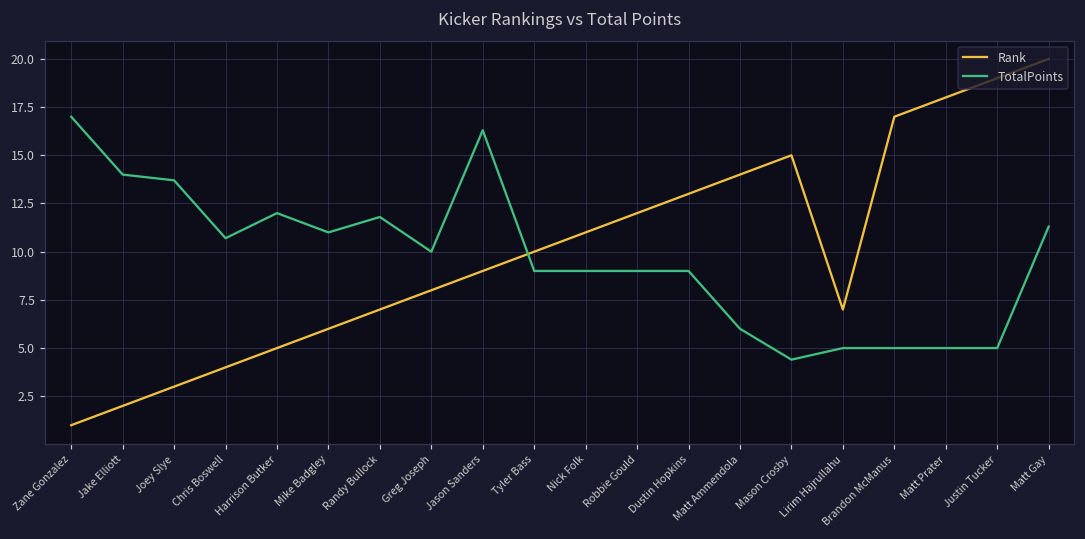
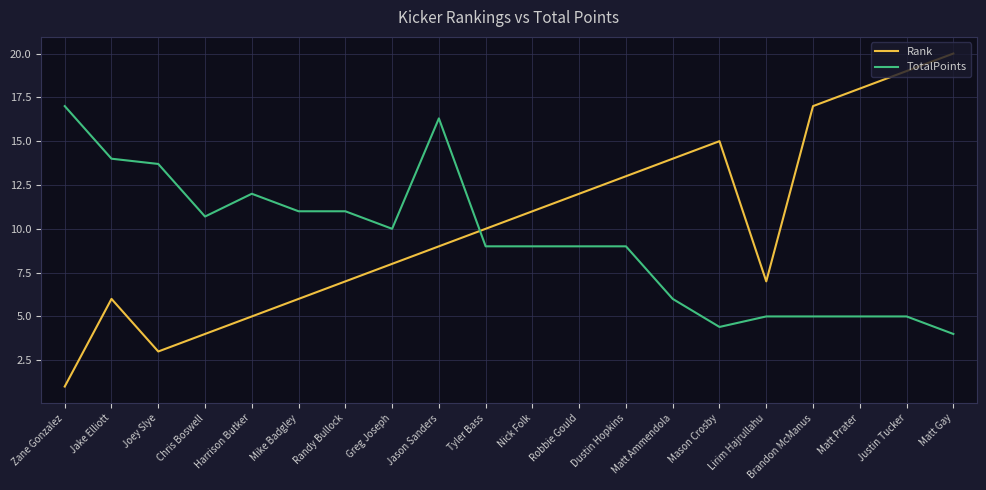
  {
    "Rank": {
      "Zane Gonzalez": 1,
-     "Jake Elliott": 2,
+     "Jake Elliott": 6,
      "Joey Slye": 3,
      "Chris Boswell": 4,
      "Harrison Butker": 5,
      "Mike Badgley": 6,
      "Randy Bullock": 7,
      "Greg Joseph": 8,
      "Jason Sanders": 9,
      "Tyler Bass": 10,
      "Nick Folk": 11,
      "Robbie Gould": 12,
      "Dustin Hopkins": 13,
      "Matt Ammendola": 14,
      "Mason Crosby": 15,
      "Lirim Hajrullahu": 7,
      "Brandon McManus": 17,
      "Matt Prater": 18
    },
    "TotalPoints": {
      "Zane Gonzalez": 17.0,
      "Jake Elliott": 14.0,
      "Joey Slye": 13.7,
      "Chris Boswell": 10.7,
      "Harrison Butker": 12.0,
      "Mike Badgley": 11.0,
-     "Randy Bullock": 11.8,
+     "Randy Bullock": 11.0,
      "Greg Joseph": 10.0,
      "Jason Sanders": 16.3,
      "Tyler Bass": 9.0,
      "Nick Folk": 9.0,
      "Robbie Gould": 9.0,
      "Dustin Hopkins": 9.0,
      "Matt Ammendola": 6.0,
      "Mason Crosby": 4.4,
      "Lirim Hajrullahu": 5.0,
      "Brandon McManus": 5.0,
      "Matt Prater": 5.0,
      "Justin Tucker": 5.0,
-     "Matt Gay": 11.3
+     "Matt Gay": 4.0
    }
  }
